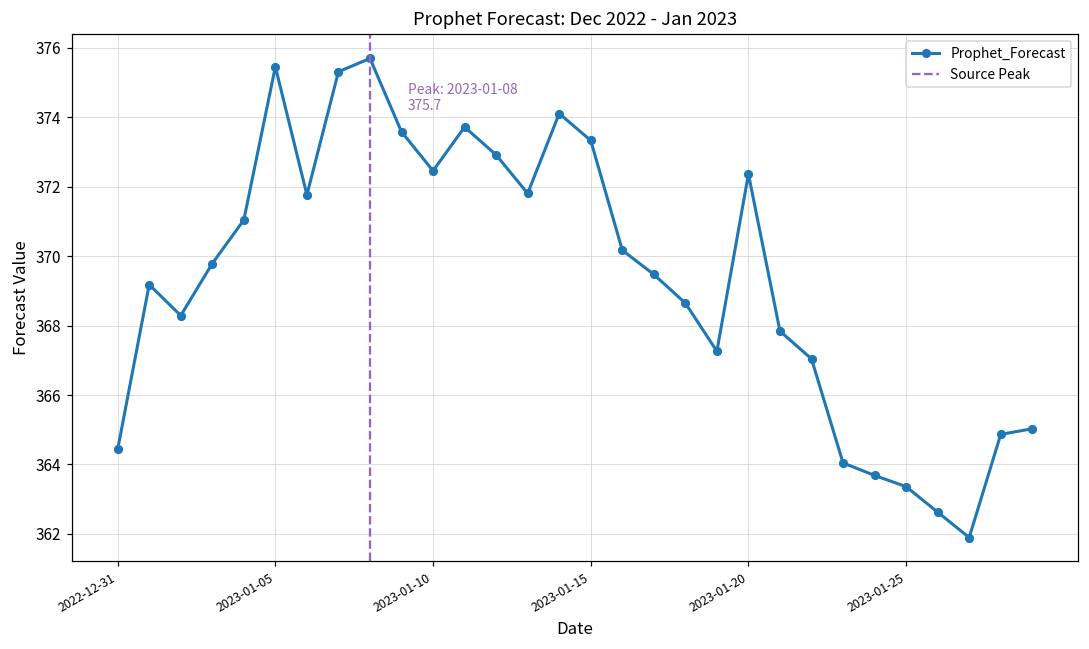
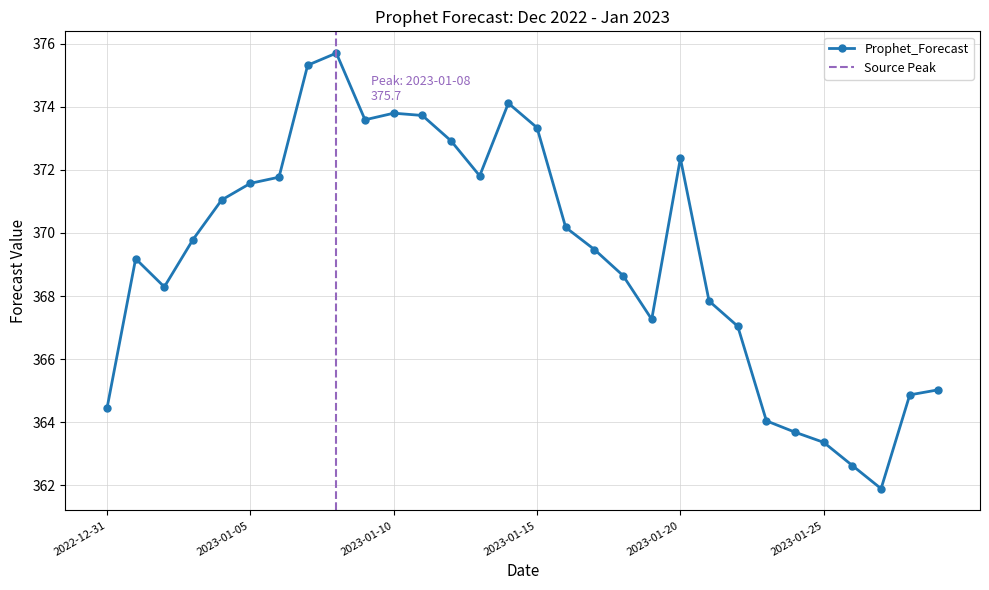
  {
    "2022-12-31": 364.4,
-   "2023-01-05": 375.5,
-   "2023-01-10": 372.5,
+   "2023-01-05": 371.6,
+   "2023-01-10": 373.8,
    "2023-01-15": 373.3,
    "2023-01-20": 372.4,
    "2023-01-25": 363.4
  }
